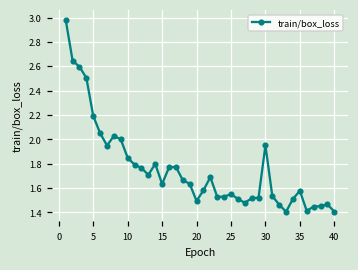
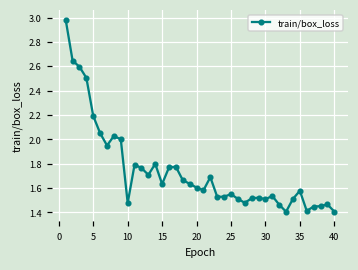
  {
    "5": 2.19,
-   "10": 1.85,
+   "10": 1.48,
    "15": 1.63,
-   "20": 1.49,
+   "20": 1.60,
    "25": 1.55,
-   "30": 1.95,
+   "30": 1.51,
    "35": 1.58,
    "40": 1.41
  }
